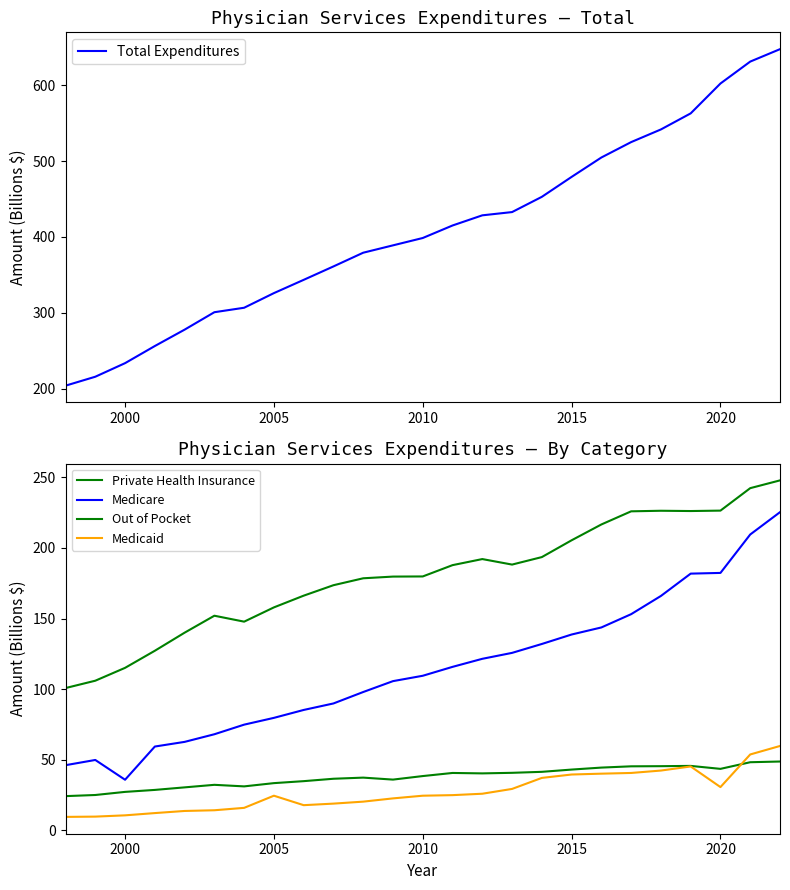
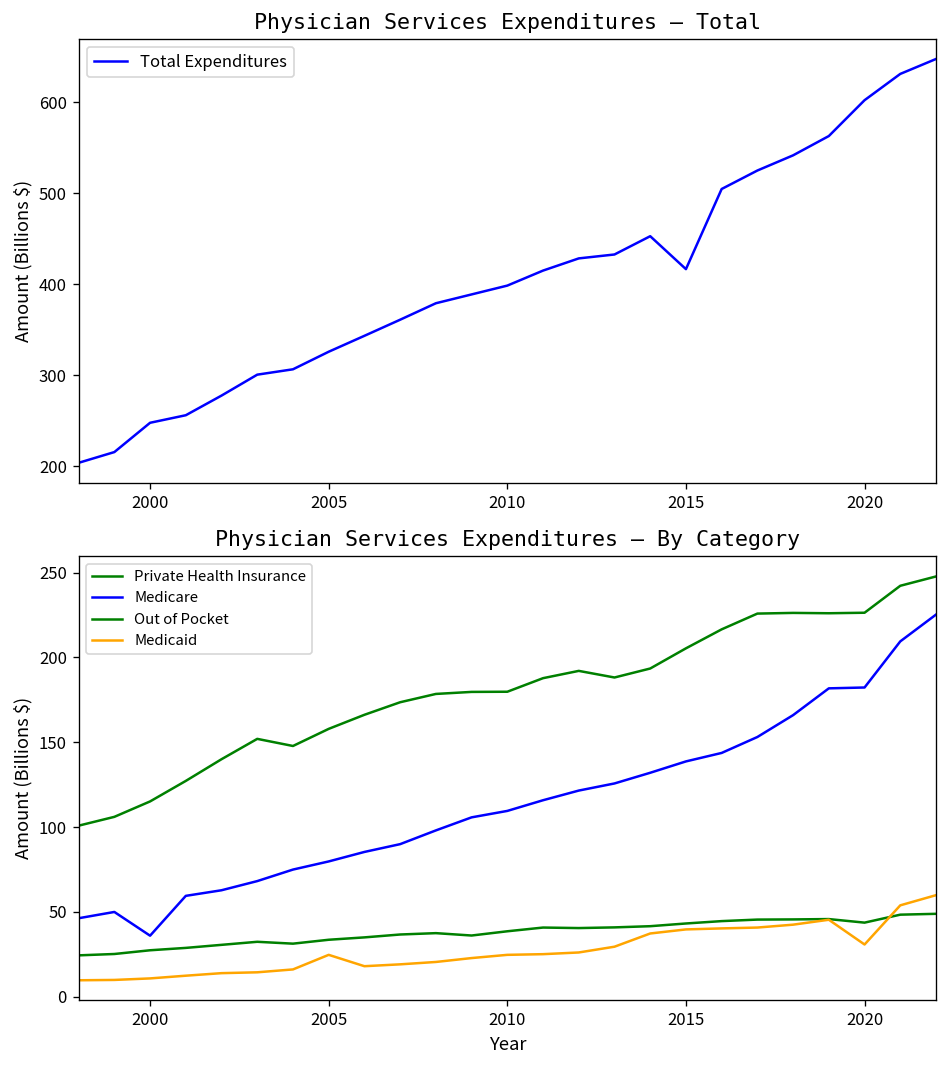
  {
    "Physician Services Expenditures — Total": {
-     "2000": 230,
+     "2000": 250,
      "2005": 330,
      "2010": 400,
-     "2015": 480,
+     "2015": 420,
      "2020": 600
    },
    "Physician Services Expenditures — By Category": {
      "Medicare": {
        "2000": 36,
        "2005": 80,
        "2010": 110,
        "2015": 139,
        "2020": 182
      },
      "Medicaid": {
        "2000": 11,
        "2005": 25,
        "2010": 25,
        "2015": 40,
        "2020": 31
      }
    }
  }
